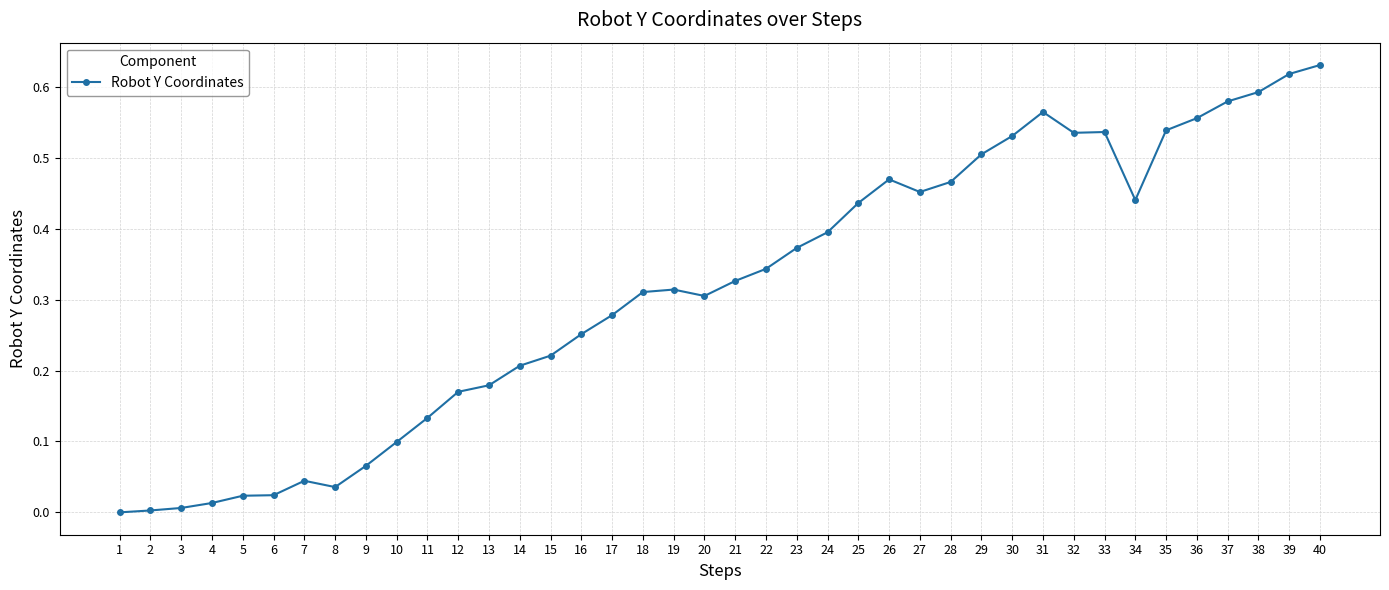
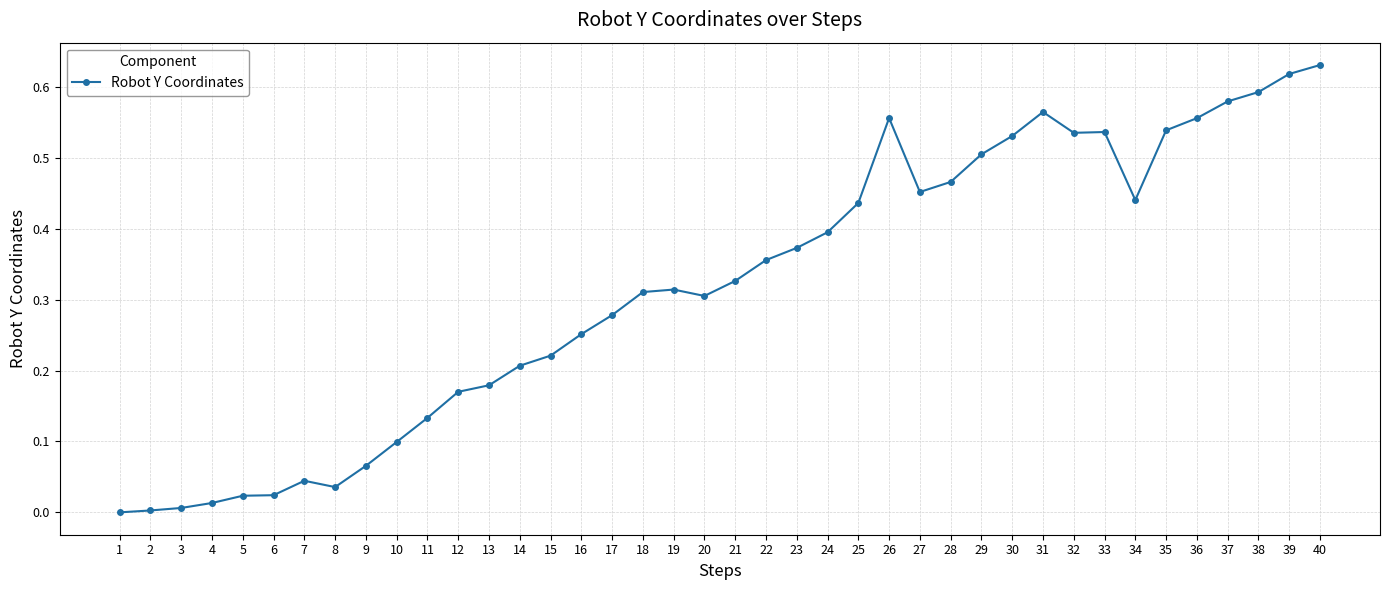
  {
    "1": 0.00,
    "2": 0.00,
    "3": 0.01,
    "4": 0.01,
    "5": 0.02,
    "6": 0.02,
    "7": 0.04,
    "8": 0.04,
    "9": 0.07,
    "10": 0.10,
    "11": 0.13,
    "12": 0.17,
    "13": 0.18,
    "14": 0.21,
    "15": 0.22,
    "16": 0.25,
    "17": 0.28,
    "18": 0.31,
    "19": 0.31,
    "20": 0.31,
    "21": 0.33,
-   "22": 0.34,
+   "22": 0.36,
    "23": 0.37,
    "24": 0.40,
    "25": 0.44,
-   "26": 0.47,
+   "26": 0.56,
    "27": 0.45,
    "28": 0.47,
    "29": 0.50,
    "30": 0.53,
    "31": 0.56,
    "32": 0.54,
    "33": 0.54,
    "34": 0.44,
    "35": 0.54,
    "36": 0.56,
    "37": 0.58,
    "38": 0.59,
    "39": 0.62,
    "40": 0.63
  }
